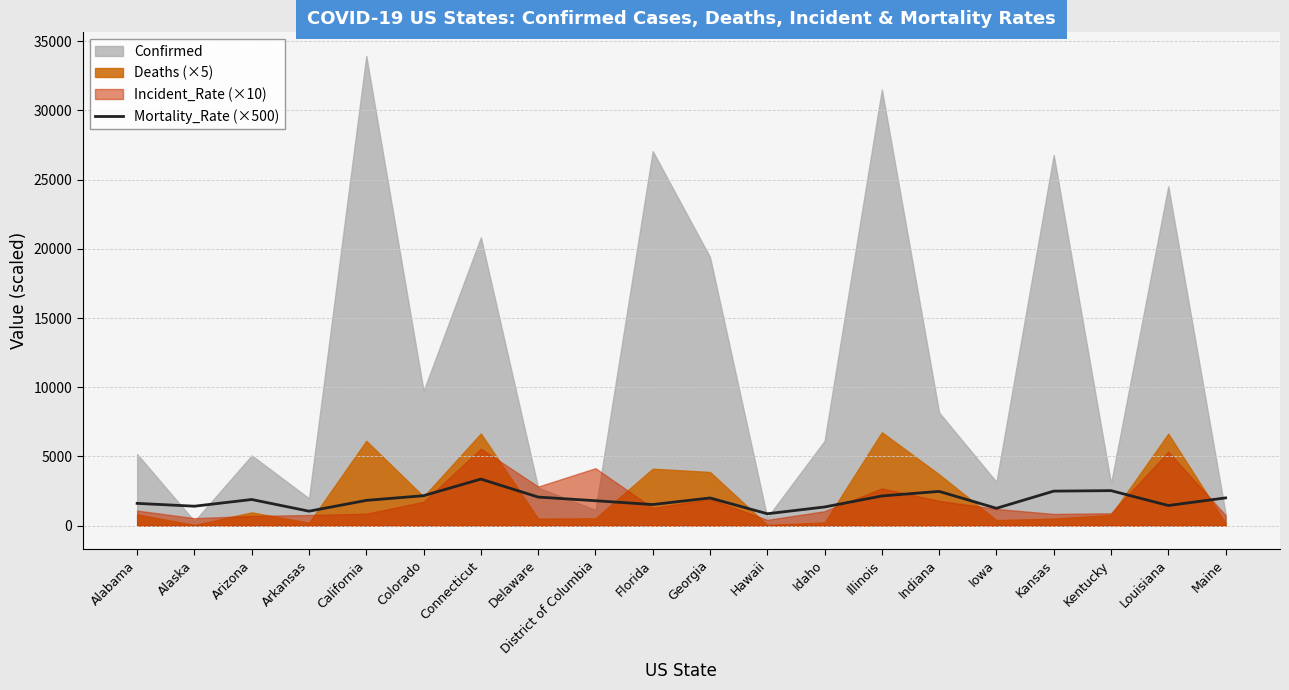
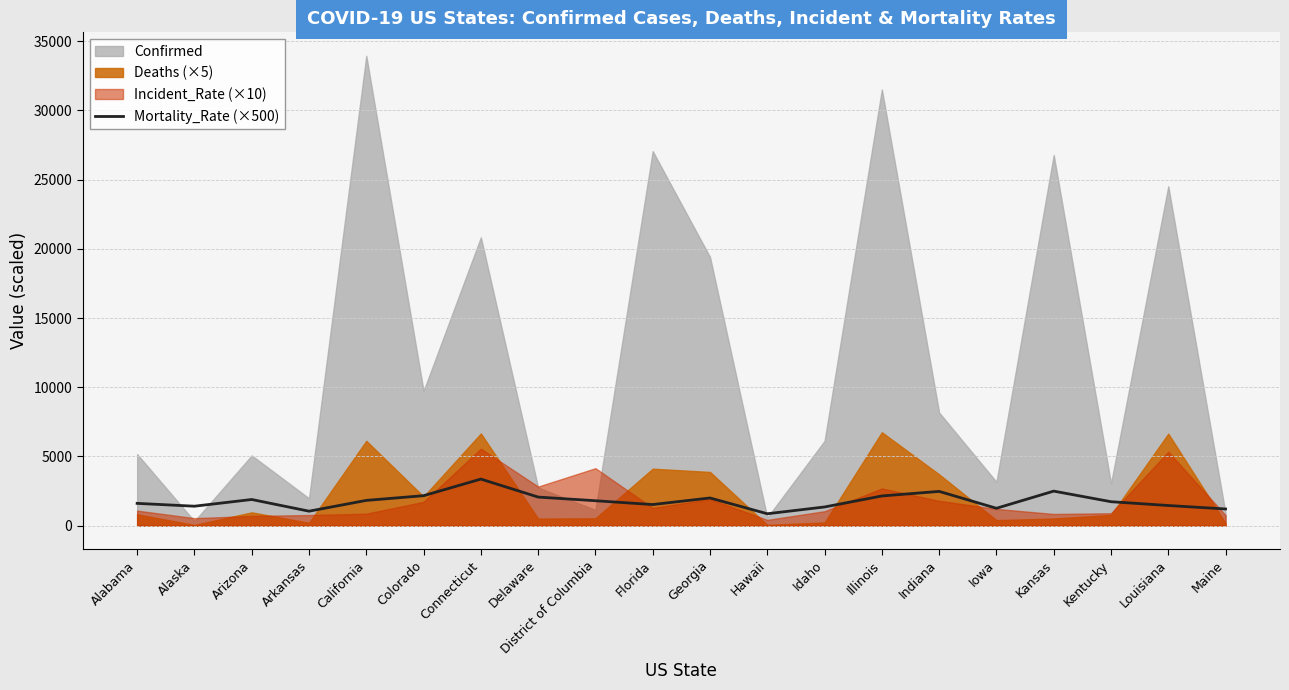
  {
    "Mortality_Rate (×500)": {
      "Alabama": 1600,
      "Alaska": 1400,
      "Arizona": 1900,
      "Arkansas": 1000,
      "California": 1800,
      "Connecticut": 3400,
      "Delaware": 2100,
      "District of Columbia": 1800,
      "Florida": 1500,
      "Hawaii": 900,
      "Idaho": 1300,
      "Illinois": 2100,
      "Indiana": 2500,
      "Kansas": 2500,
-     "Kentucky": 2500,
+     "Kentucky": 1700,
      "Louisiana": 1500,
-     "Maine": 2000
+     "Maine": 1200
    },
    "Confirmed": {
      "Alabama": 5200,
      "Alaska": 300,
      "Arizona": 5100,
      "Arkansas": 2000,
      "California": 33900,
      "Colorado": 9700,
      "Connecticut": 20800,
      "District of Columbia": 1100,
      "Florida": 27100,
      "Georgia": 19400,
      "Idaho": 6100,
      "Illinois": 31500,
      "Indiana": 8200,
      "Iowa": 3200,
      "Kansas": 26800,
      "Kentucky": 3100,
      "Louisiana": 24500
    }
  }
